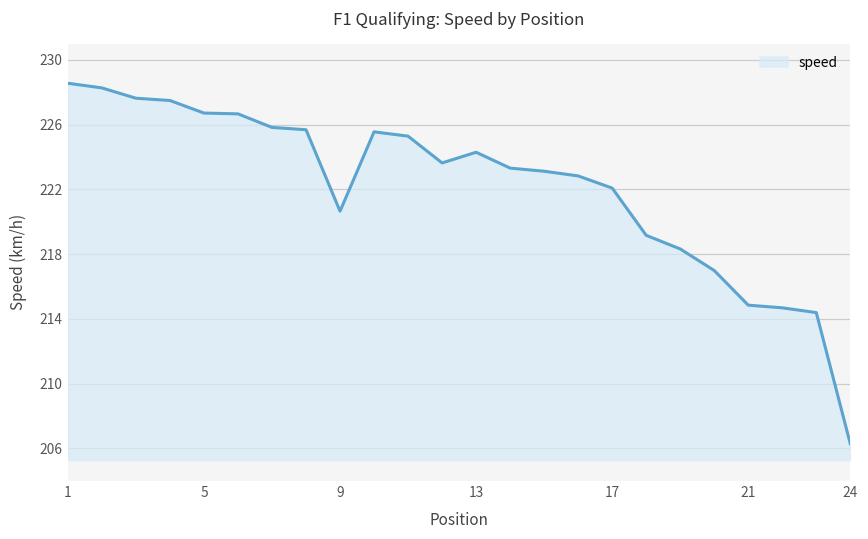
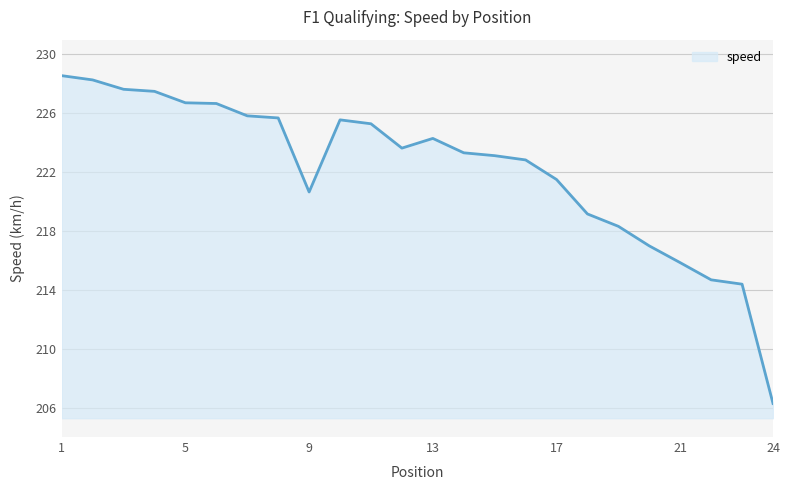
  {
    "1": 228.6,
    "5": 226.7,
    "9": 220.7,
    "13": 224.3,
-   "17": 222.1,
-   "21": 214.8,
+   "17": 221.5,
+   "21": 215.8,
    "24": 206.3
  }
